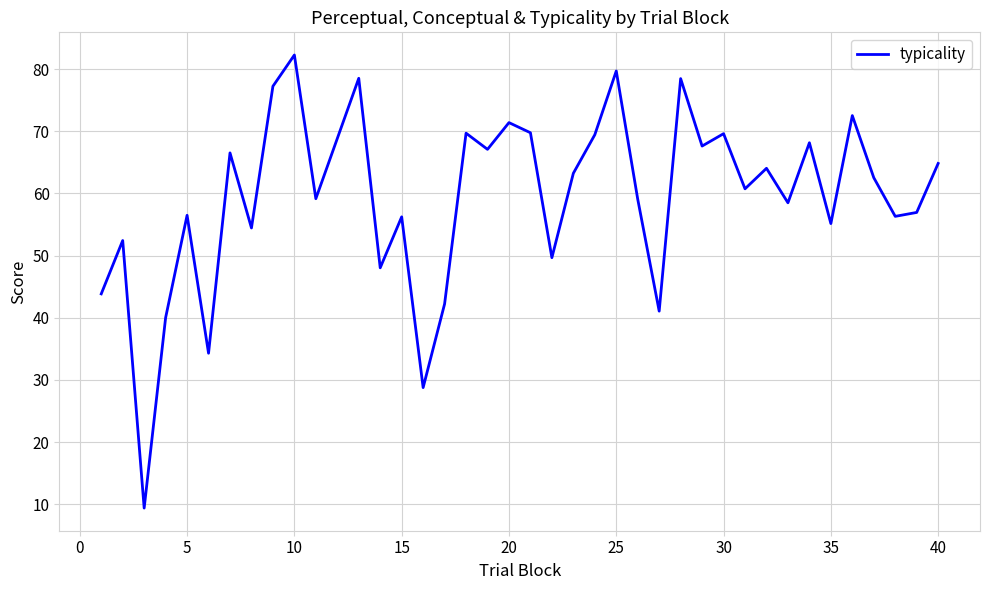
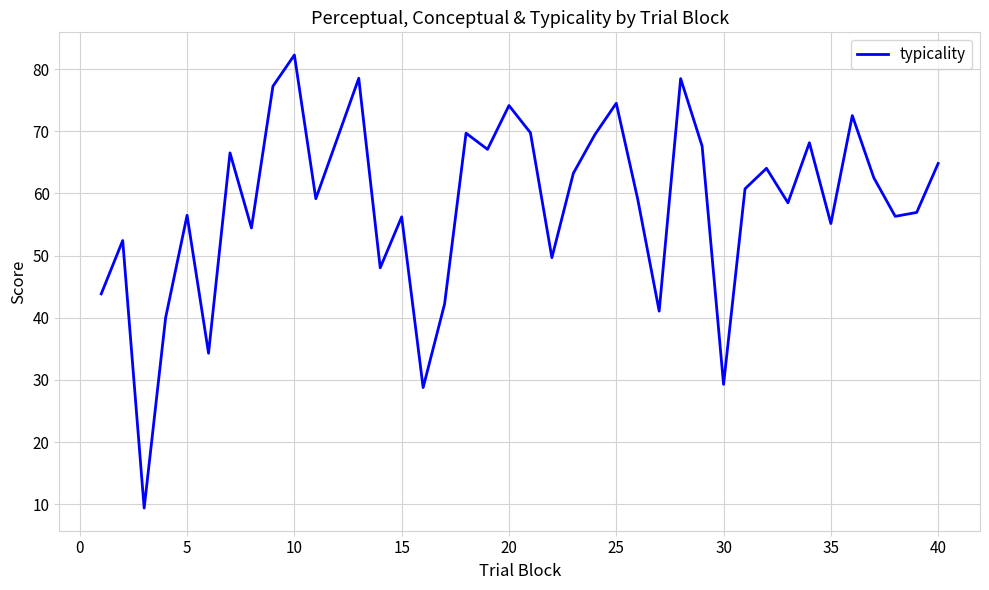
  {
    "5": 56,
    "10": 82,
    "15": 56,
-   "20": 71,
-   "25": 80,
-   "30": 70,
+   "20": 74,
+   "25": 75,
+   "30": 29,
    "35": 55,
    "40": 65
  }
